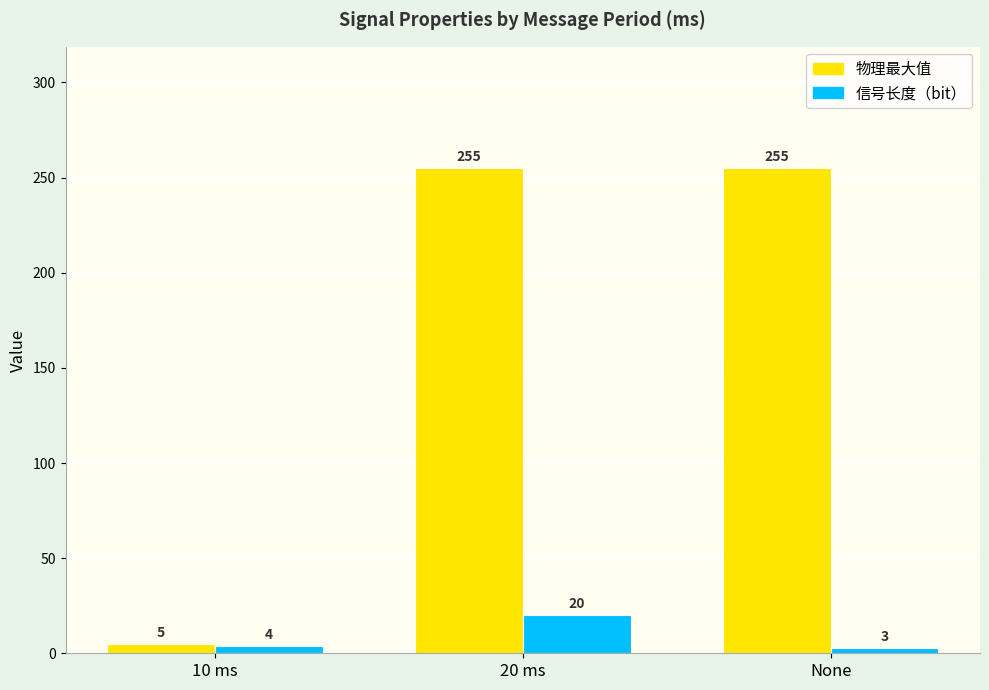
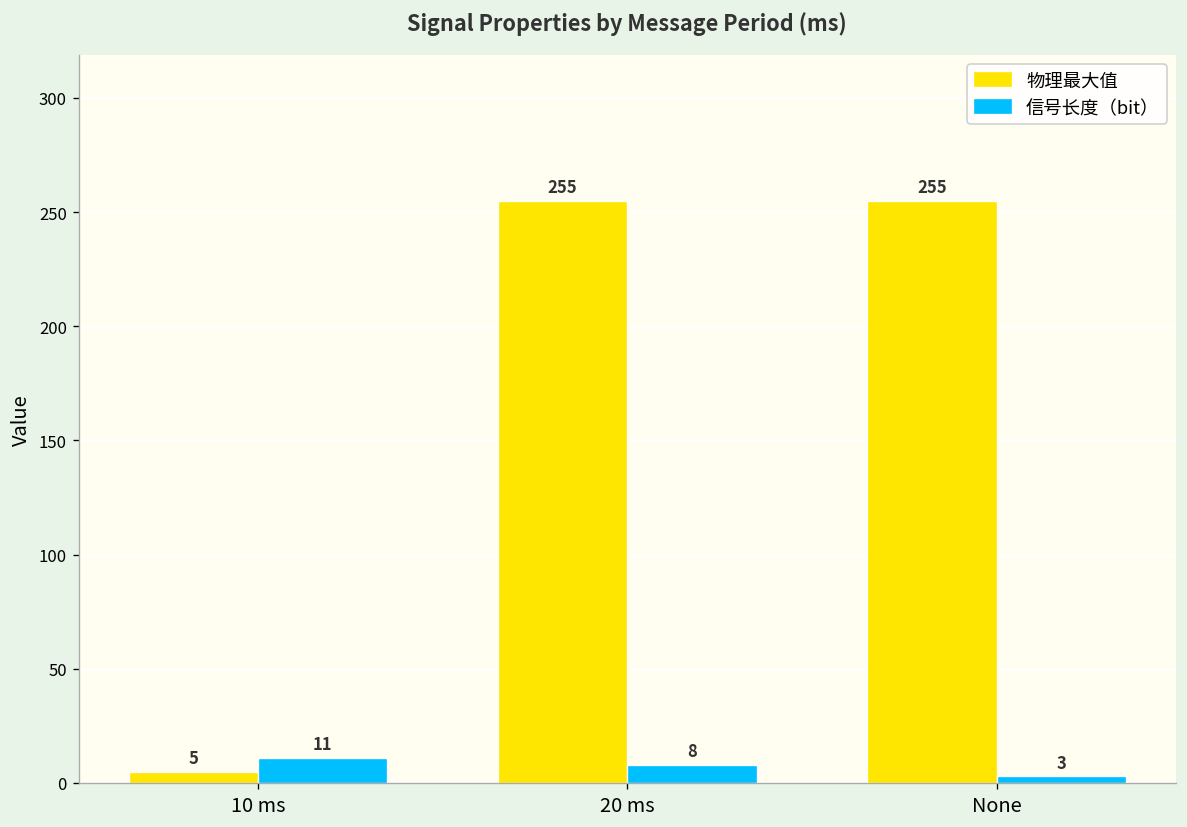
  {
    "物理最大值": {
      "10 ms": 5,
      "20 ms": 255,
      "None": 255
    },
    "信号长度（bit）": {
-     "10 ms": 4,
-     "20 ms": 20,
+     "10 ms": 11,
+     "20 ms": 8,
      "None": 3
    }
  }
